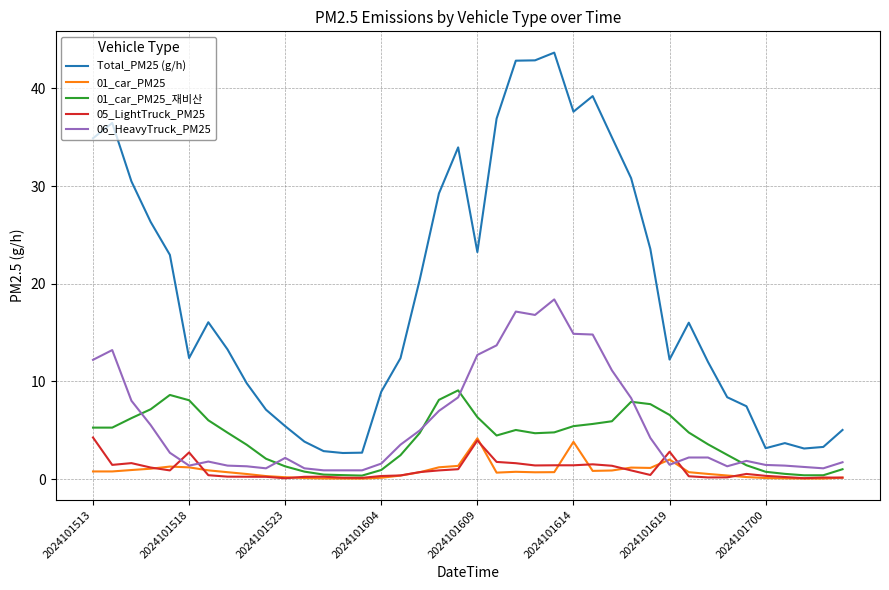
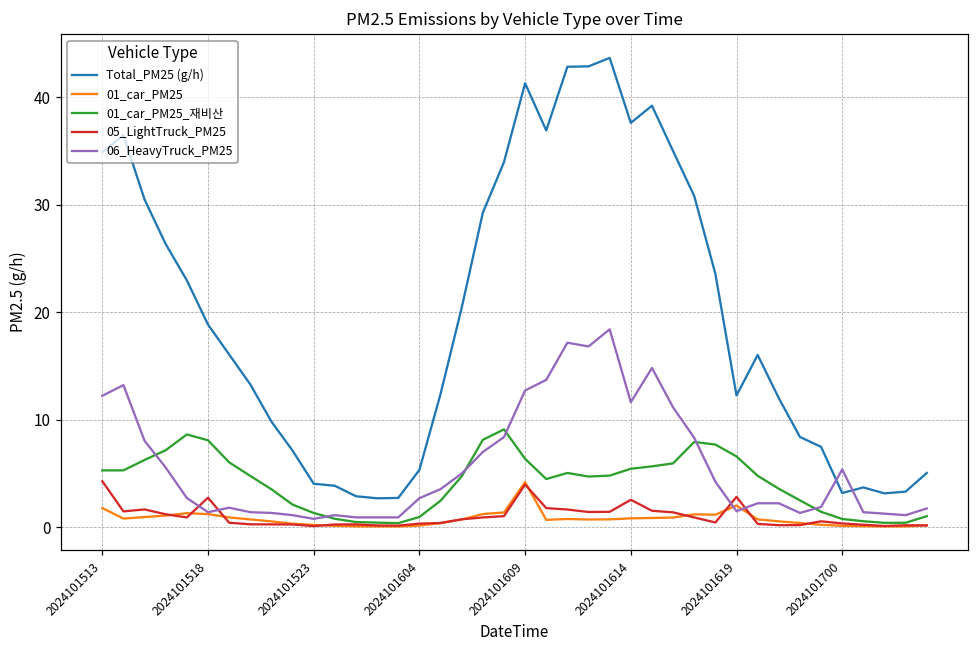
  {
    "Total_PM25 (g/h)": {
-     "2024101518": 12,
-     "2024101523": 5,
-     "2024101604": 9,
-     "2024101609": 23,
+     "2024101518": 19,
+     "2024101523": 4,
+     "2024101604": 5,
+     "2024101609": 41,
      "2024101614": 38,
      "2024101619": 12,
      "2024101700": 3
    },
    "01_car_PM25": {
-     "2024101513": 1,
-     "2024101614": 4,
+     "2024101513": 2,
+     "2024101614": 1,
      "2024101619": 2
    },
    "01_car_PM25_재비산": {
      "2024101513": 5,
      "2024101518": 8,
      "2024101523": 1,
      "2024101604": 1,
      "2024101609": 6,
      "2024101614": 5,
      "2024101619": 7,
      "2024101700": 1
    },
    "05_LightTruck_PM25": {
      "2024101513": 4,
      "2024101518": 3,
-     "2024101614": 1,
+     "2024101614": 3,
      "2024101619": 3
    },
    "06_HeavyTruck_PM25": {
      "2024101513": 12,
-     "2024101523": 2,
-     "2024101604": 2,
+     "2024101523": 1,
+     "2024101604": 3,
      "2024101609": 13,
-     "2024101614": 15,
+     "2024101614": 12,
      "2024101619": 1,
-     "2024101700": 1
+     "2024101700": 5
    }
  }
